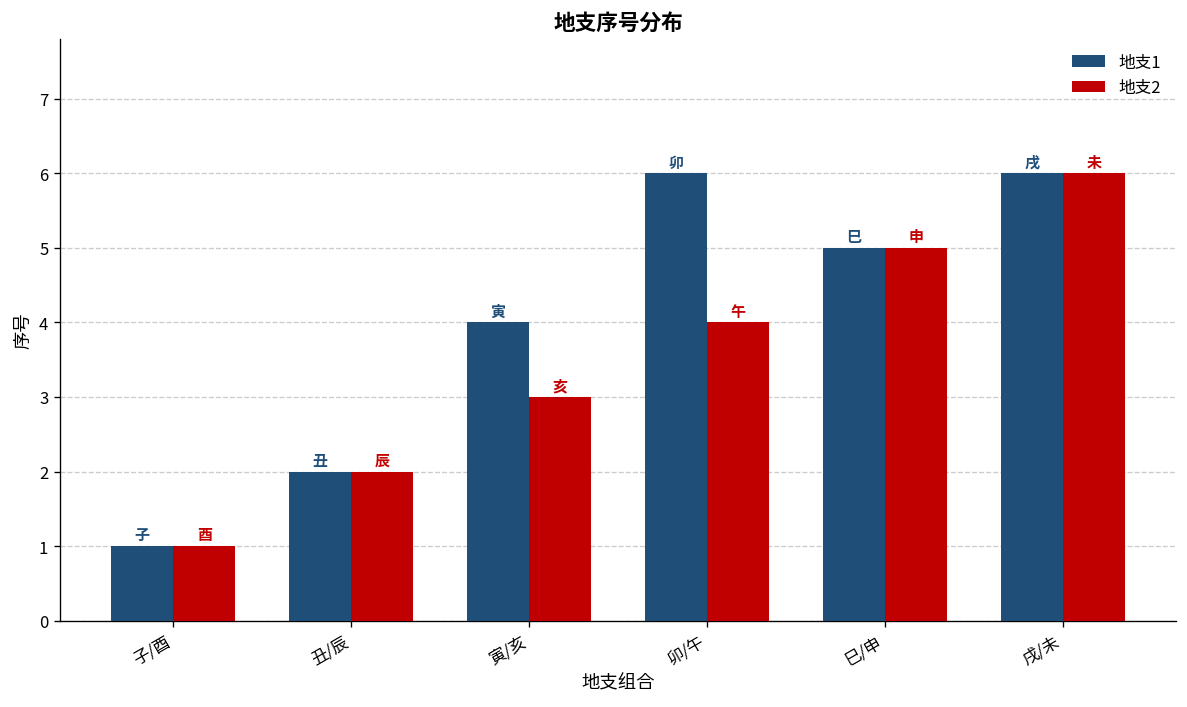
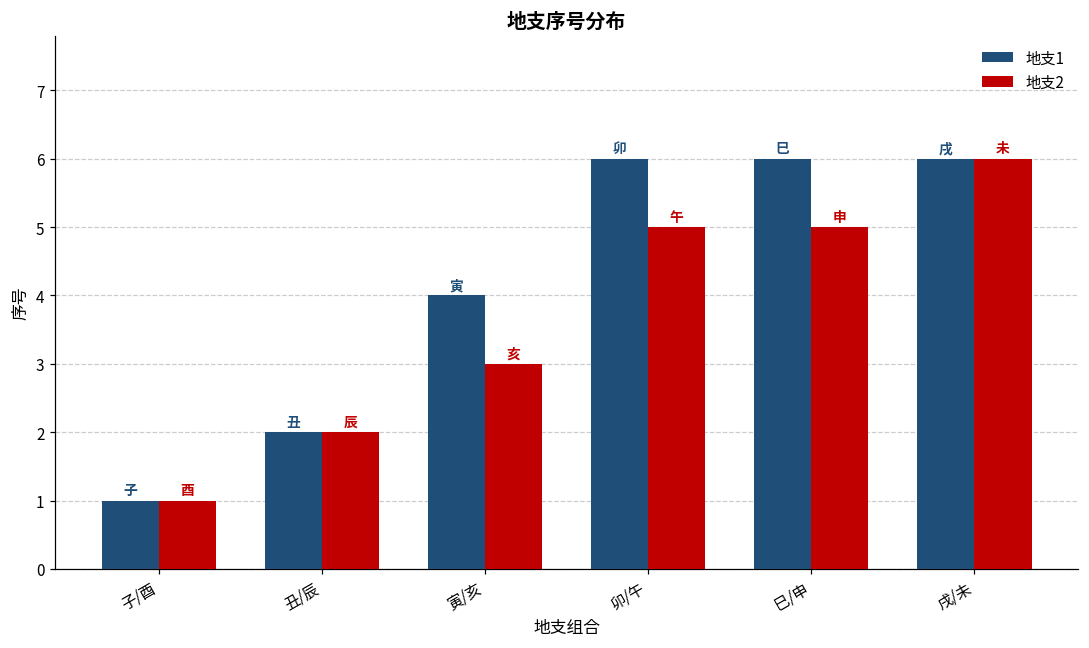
  {
    "地支1": {
      "子/酉": 1,
      "丑/辰": 2,
      "寅/亥": 4,
      "卯/午": 6,
-     "巳/申": 5,
+     "巳/申": 6,
      "戌/未": 6
    },
    "地支2": {
      "子/酉": 1,
      "丑/辰": 2,
      "寅/亥": 3,
-     "卯/午": 4,
+     "卯/午": 5,
      "巳/申": 5,
      "戌/未": 6
    }
  }
